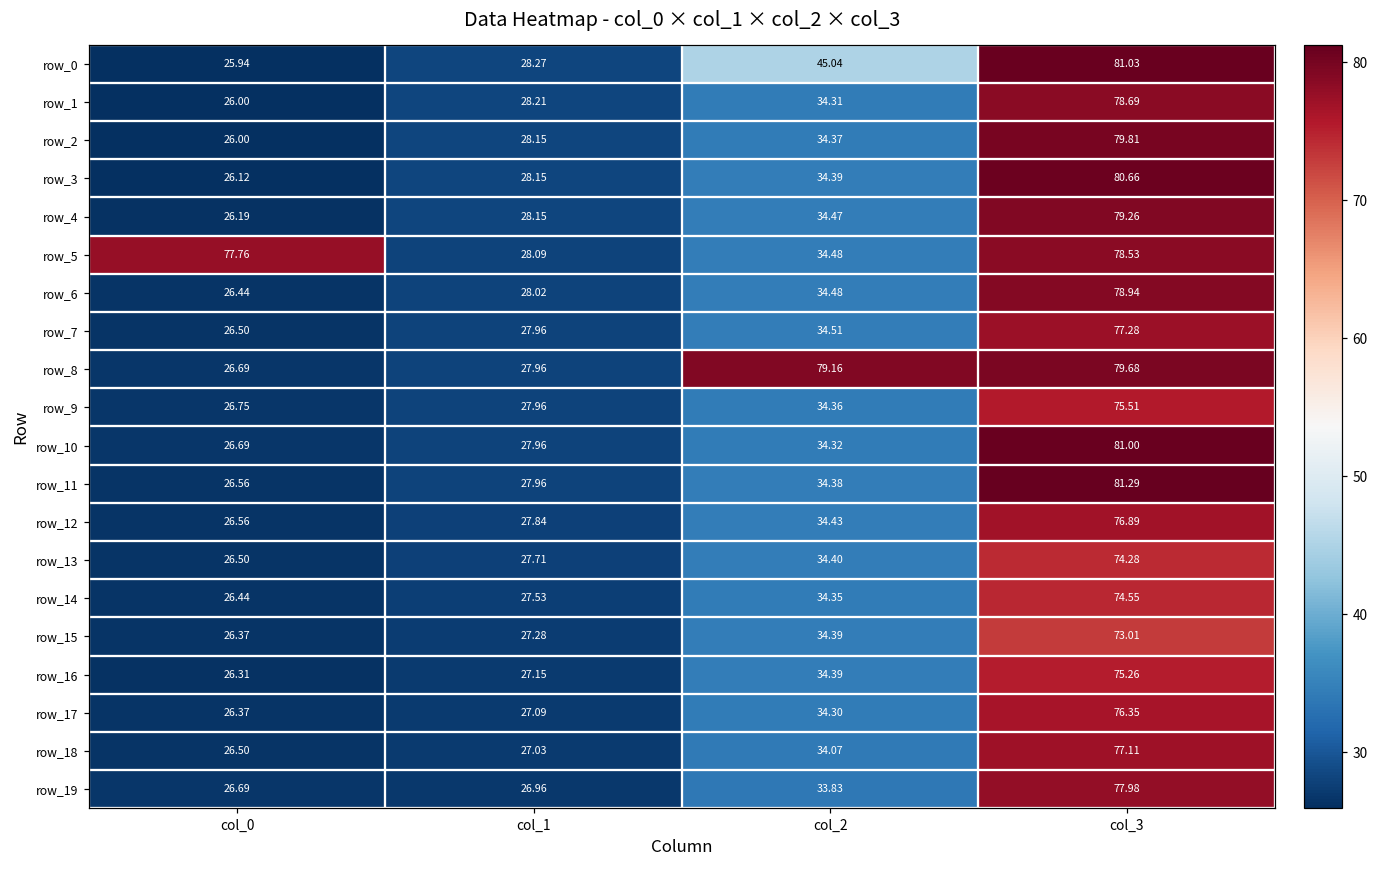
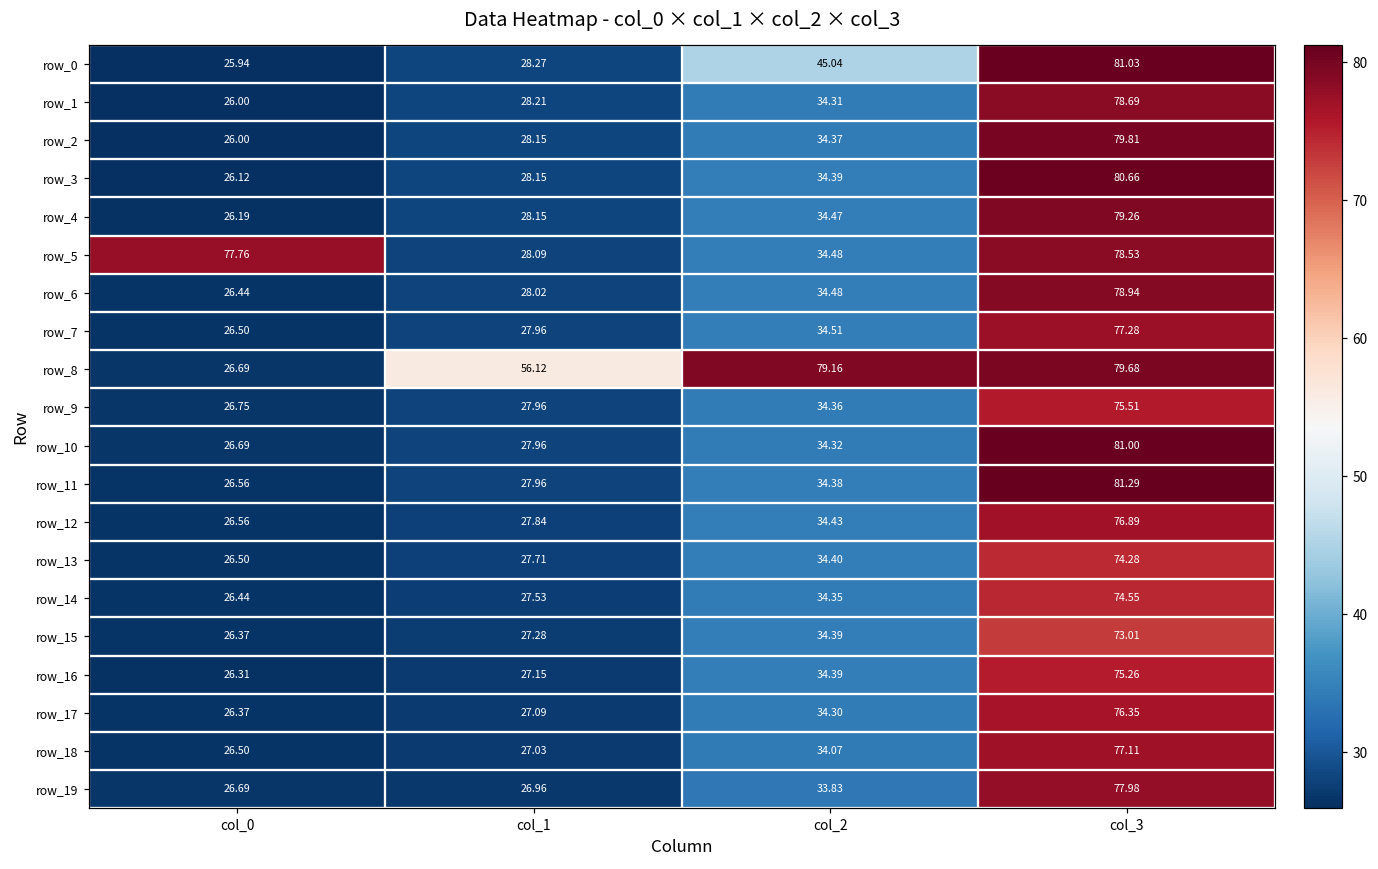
  {
    "row_0": {
      "col_0": 25.94,
      "col_1": 28.27,
      "col_2": 45.04,
      "col_3": 81.03
    },
    "row_1": {
      "col_0": 26.00,
      "col_1": 28.21,
      "col_2": 34.31,
      "col_3": 78.69
    },
    "row_2": {
      "col_0": 26.00,
      "col_1": 28.15,
      "col_2": 34.37,
      "col_3": 79.81
    },
    "row_3": {
      "col_0": 26.12,
      "col_1": 28.15,
      "col_2": 34.39,
      "col_3": 80.66
    },
    "row_4": {
      "col_0": 26.19,
      "col_1": 28.15,
      "col_2": 34.47,
      "col_3": 79.26
    },
    "row_5": {
      "col_0": 77.76,
      "col_1": 28.09,
      "col_2": 34.48,
      "col_3": 78.53
    },
    "row_6": {
      "col_0": 26.44,
      "col_1": 28.02,
      "col_2": 34.48,
      "col_3": 78.94
    },
    "row_7": {
      "col_0": 26.50,
      "col_1": 27.96,
      "col_2": 34.51,
      "col_3": 77.28
    },
    "row_8": {
      "col_0": 26.69,
-     "col_1": 27.96,
+     "col_1": 56.12,
      "col_2": 79.16,
      "col_3": 79.68
    },
    "row_9": {
      "col_0": 26.75,
      "col_1": 27.96,
      "col_2": 34.36,
      "col_3": 75.51
    },
    "row_10": {
      "col_0": 26.69,
      "col_1": 27.96,
      "col_2": 34.32,
      "col_3": 81.00
    },
    "row_11": {
      "col_0": 26.56,
      "col_1": 27.96,
      "col_2": 34.38,
      "col_3": 81.29
    },
    "row_12": {
      "col_0": 26.56,
      "col_1": 27.84,
      "col_2": 34.43,
      "col_3": 76.89
    },
    "row_13": {
      "col_0": 26.50,
      "col_1": 27.71,
      "col_2": 34.40,
      "col_3": 74.28
    },
    "row_14": {
      "col_0": 26.44,
      "col_1": 27.53,
      "col_2": 34.35,
      "col_3": 74.55
    },
    "row_15": {
      "col_0": 26.37,
      "col_1": 27.28,
      "col_2": 34.39,
      "col_3": 73.01
    },
    "row_16": {
      "col_0": 26.31,
      "col_1": 27.15,
      "col_2": 34.39,
      "col_3": 75.26
    },
    "row_17": {
      "col_0": 26.37,
      "col_1": 27.09,
      "col_2": 34.30,
      "col_3": 76.35
    },
    "row_18": {
      "col_0": 26.50,
      "col_1": 27.03,
      "col_2": 34.07,
      "col_3": 77.11
    },
    "row_19": {
      "col_0": 26.69,
      "col_1": 26.96,
      "col_2": 33.83,
      "col_3": 77.98
    }
  }
